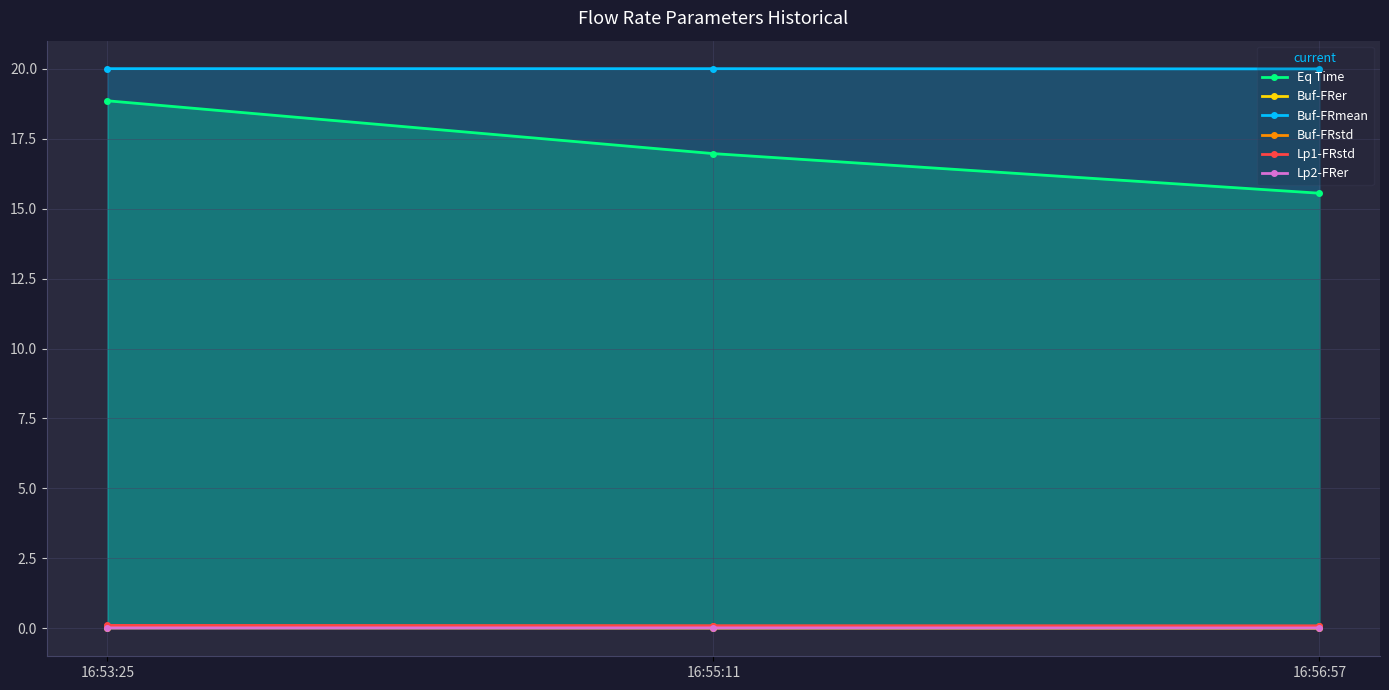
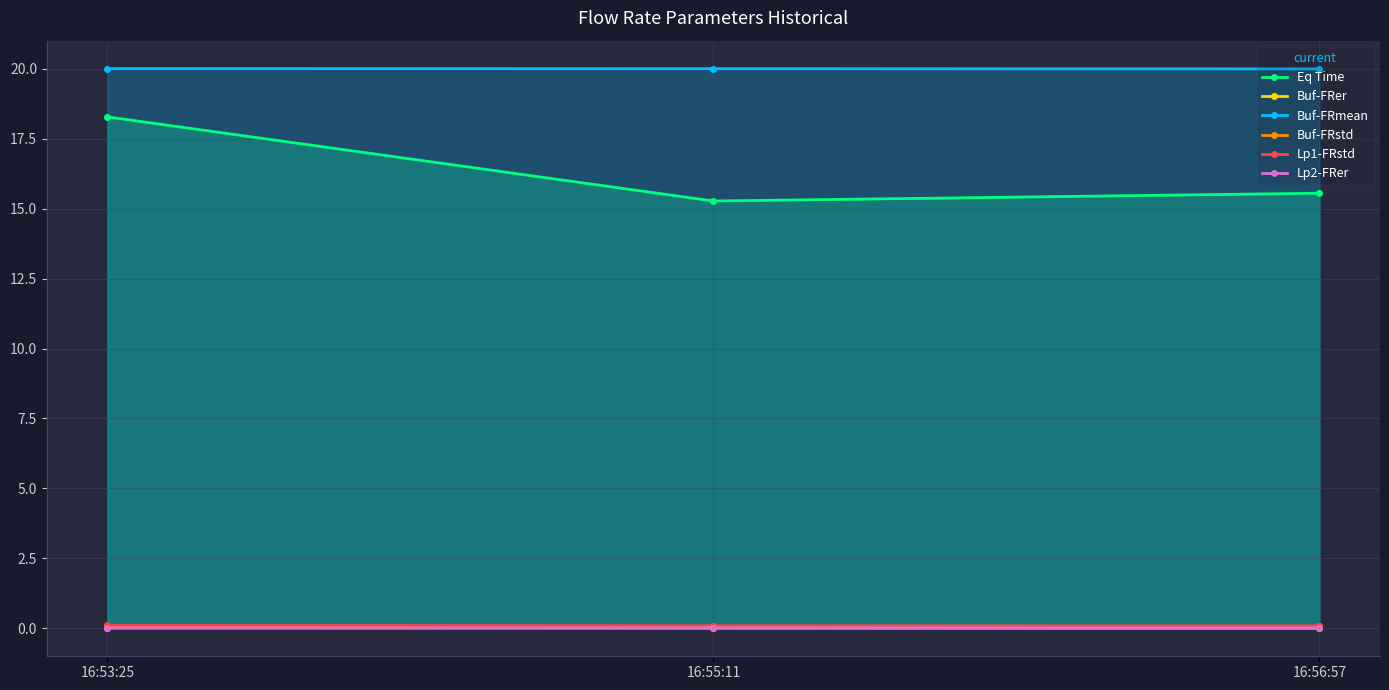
  {
    "Eq Time": {
-     "16:53:25": 18.9,
-     "16:55:11": 17.0,
+     "16:53:25": 18.3,
+     "16:55:11": 15.3,
      "16:56:57": 15.6
    },
    "Buf-FRmean": {
      "16:53:25": 20.0,
      "16:55:11": 20.0
    }
  }
